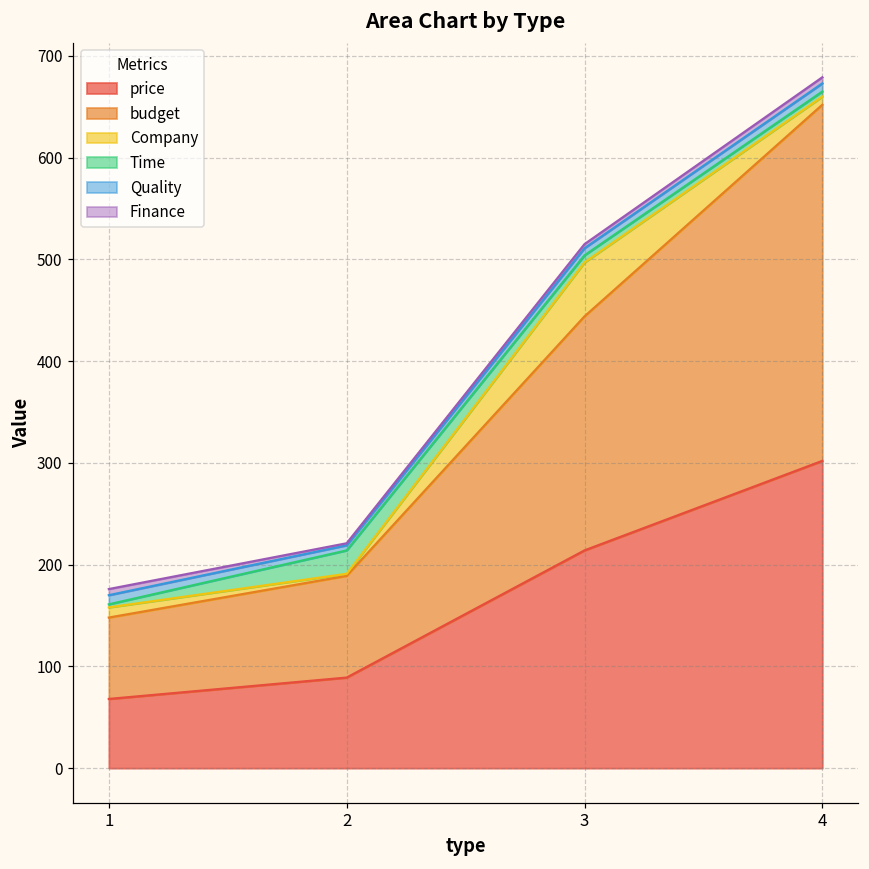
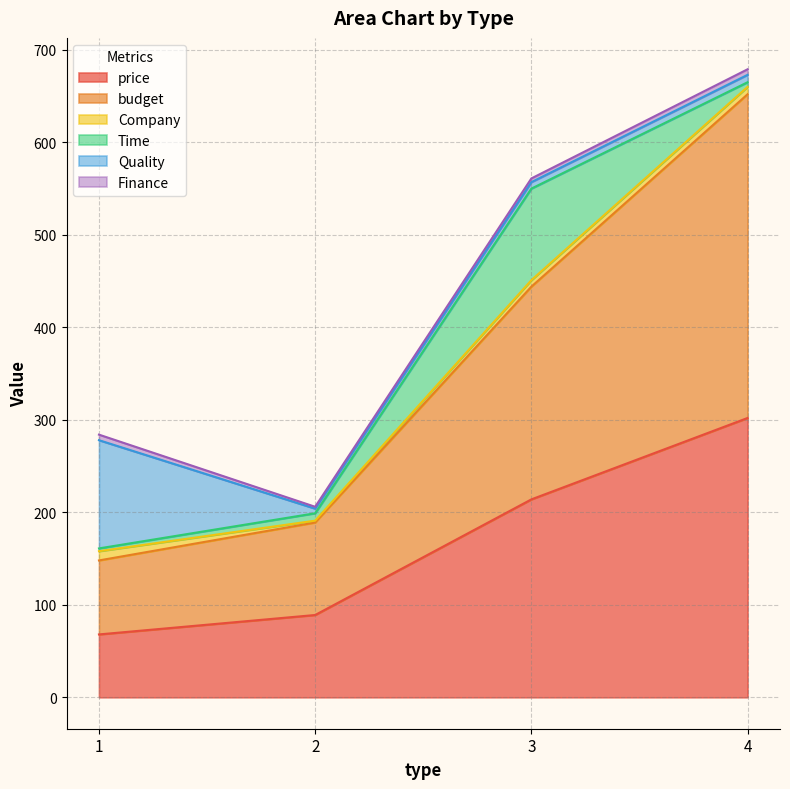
  {
    "Company": {
      "1": 10,
-     "3": 50,
+     "3": 10,
      "4": 10
    },
    "Time": {
      "1": 0,
-     "2": 20,
-     "3": 10,
+     "2": 10,
+     "3": 100,
      "4": 10
    },
    "Quality": {
-     "1": 10,
+     "1": 120,
      "3": 10,
      "4": 10
    },
    "Finance": {
      "1": 10,
      "3": 0,
      "4": 10
    }
  }
